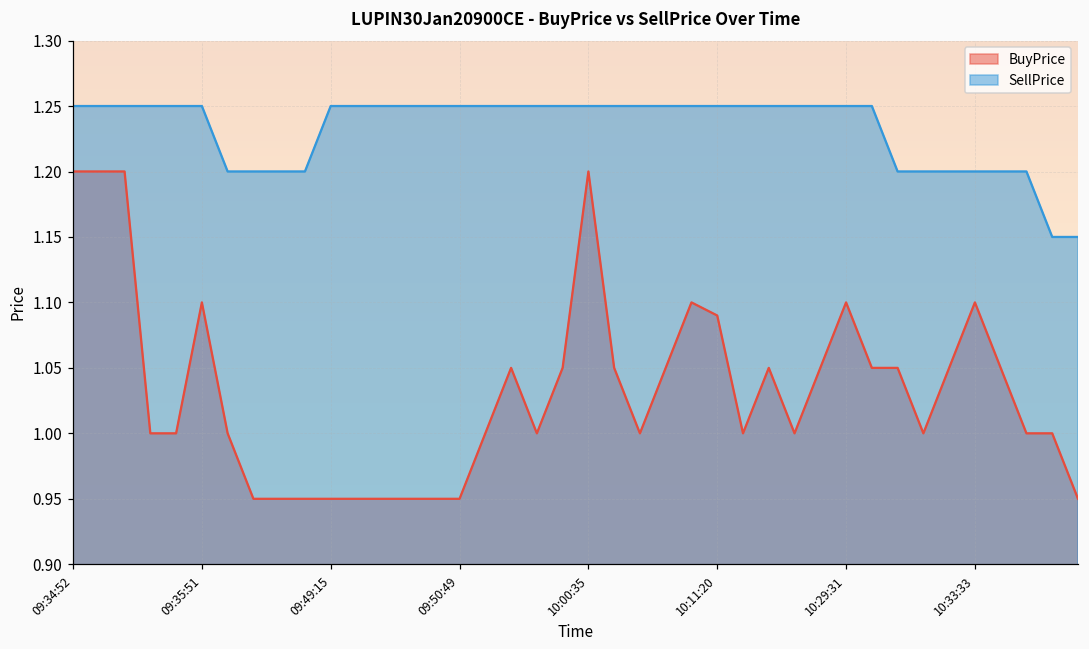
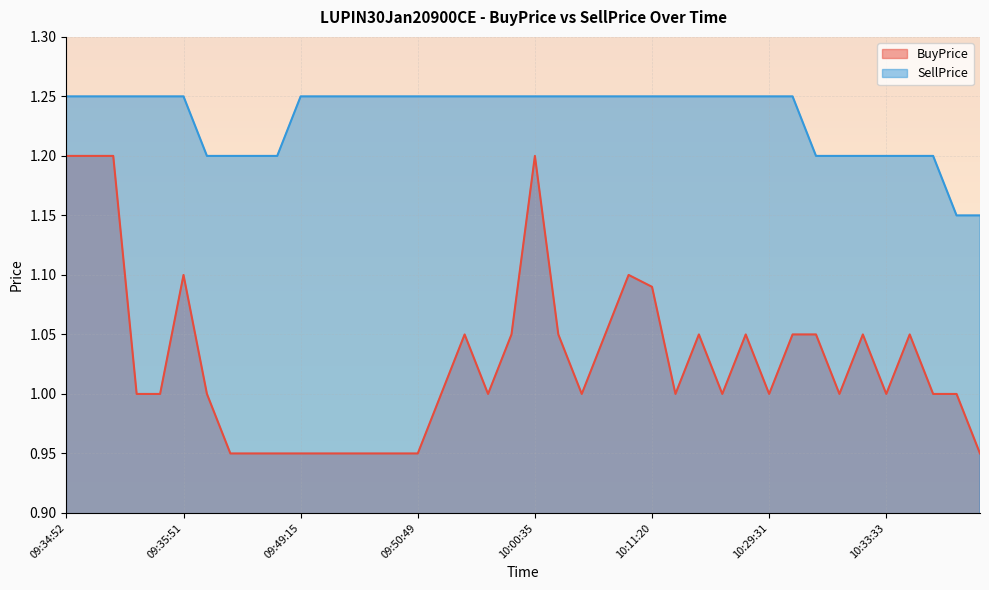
  {
    "BuyPrice": {
      "09:35:51": 1.1,
      "09:49:15": 0.950,
      "09:50:49": 0.950,
      "10:00:35": 1.2,
      "10:11:20": 1.090,
-     "10:29:31": 1.1,
-     "10:33:33": 1.1
+     "10:29:31": 1.0,
+     "10:33:33": 1.0
    },
    "SellPrice": {
      "09:35:51": 1.250,
      "09:49:15": 1.250,
      "09:50:49": 1.250,
      "10:00:35": 1.250,
      "10:11:20": 1.250,
      "10:29:31": 1.250,
      "10:33:33": 1.2
    }
  }
